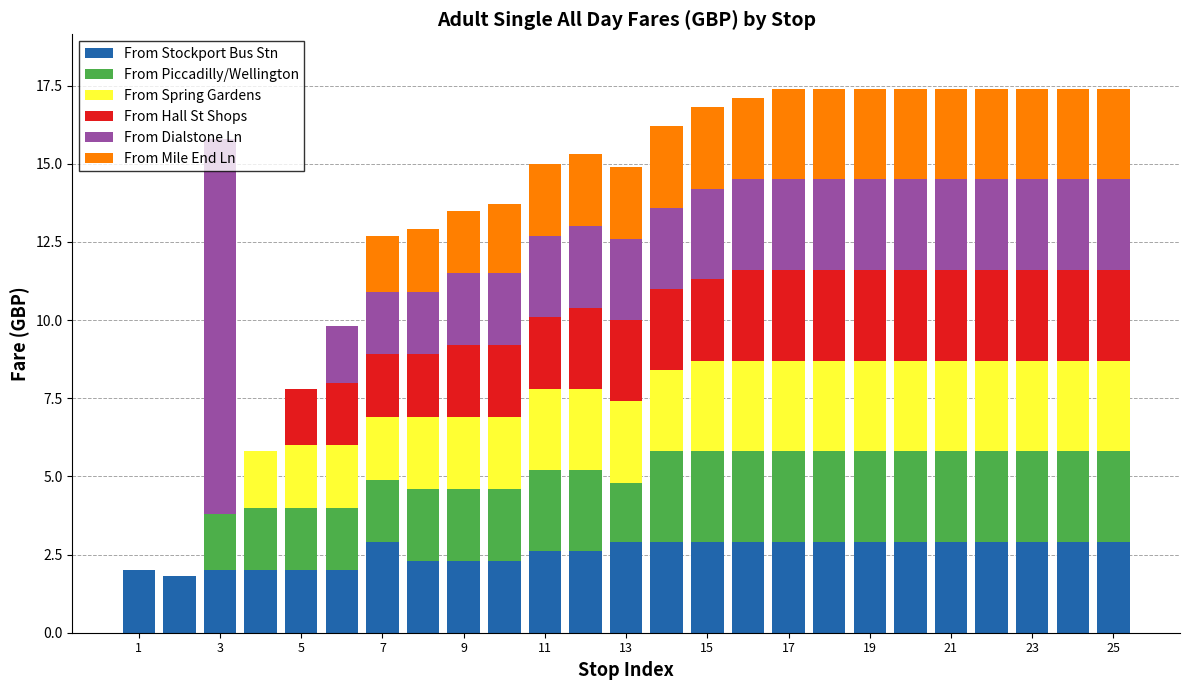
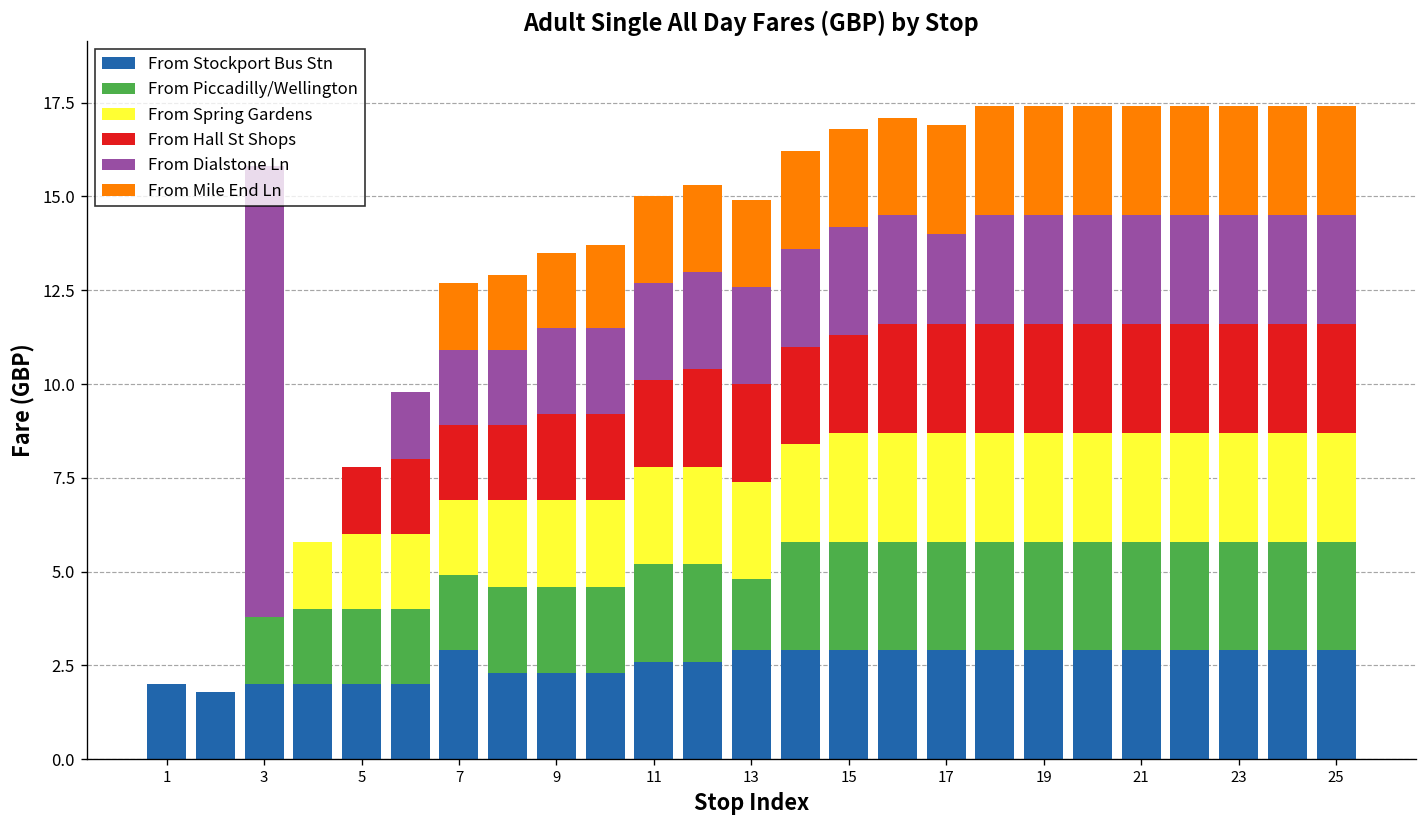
  {
    "From Stockport Bus Stn": {
      "1": 2.0,
      "3": 2.0,
      "5": 2.0,
      "7": 2.9,
      "9": 2.3,
      "11": 2.6,
      "13": 2.9,
      "15": 2.9,
      "17": 2.9,
      "19": 2.9,
      "21": 2.9,
      "23": 2.9,
      "25": 2.9
    },
    "From Piccadilly/Wellington": {
      "1": 0.0,
      "3": 1.8,
      "5": 2.0,
      "7": 2.0,
      "9": 2.3,
      "11": 2.6,
      "13": 1.9,
      "15": 2.9,
      "17": 2.9,
      "19": 2.9,
      "21": 2.9,
      "23": 2.9,
      "25": 2.9
    },
    "From Spring Gardens": {
      "1": 0.0,
      "3": 0.0,
      "5": 2.0,
      "7": 2.0,
      "9": 2.3,
      "11": 2.6,
      "13": 2.6,
      "15": 2.9,
      "17": 2.9,
      "19": 2.9,
      "21": 2.9,
      "23": 2.9,
      "25": 2.9
    },
    "From Hall St Shops": {
      "1": 0.0,
      "3": 0.0,
      "5": 1.8,
      "7": 2.0,
      "9": 2.3,
      "11": 2.3,
      "13": 2.6,
      "15": 2.6,
      "17": 2.9,
      "19": 2.9,
      "21": 2.9,
      "23": 2.9,
      "25": 2.9
    },
    "From Dialstone Ln": {
      "1": 0.0,
      "5": 0.0,
      "7": 2.0,
      "9": 2.3,
      "11": 2.6,
      "13": 2.6,
      "15": 2.9,
-     "17": 2.9,
+     "17": 2.4,
      "19": 2.9,
      "21": 2.9,
      "23": 2.9,
      "25": 2.9
    },
    "From Mile End Ln": {
      "1": 0.0,
      "5": 0.0,
      "7": 1.8,
      "9": 2.0,
      "11": 2.3,
      "13": 2.3,
      "15": 2.6,
      "17": 2.9,
      "19": 2.9,
      "21": 2.9,
      "23": 2.9,
      "25": 2.9
    }
  }
